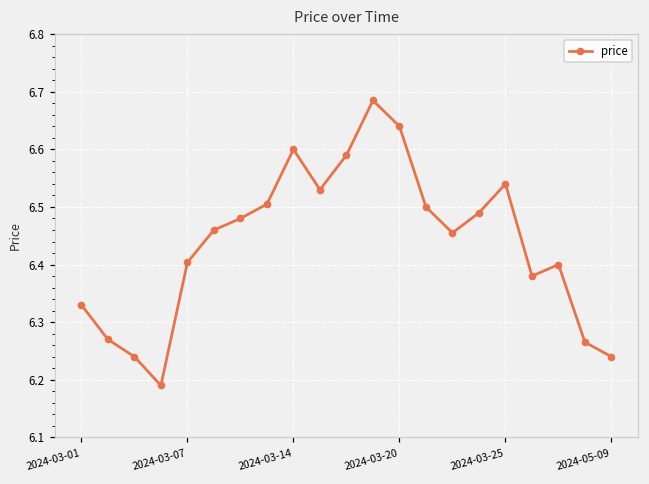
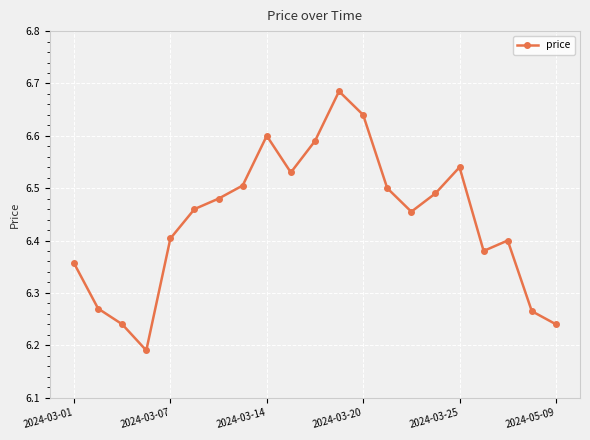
  {
-   "2024-03-01": 6.33,
+   "2024-03-01": 6.36,
    "2024-03-07": 6.40,
    "2024-03-14": 6.60,
    "2024-05-09": 6.24
  }
